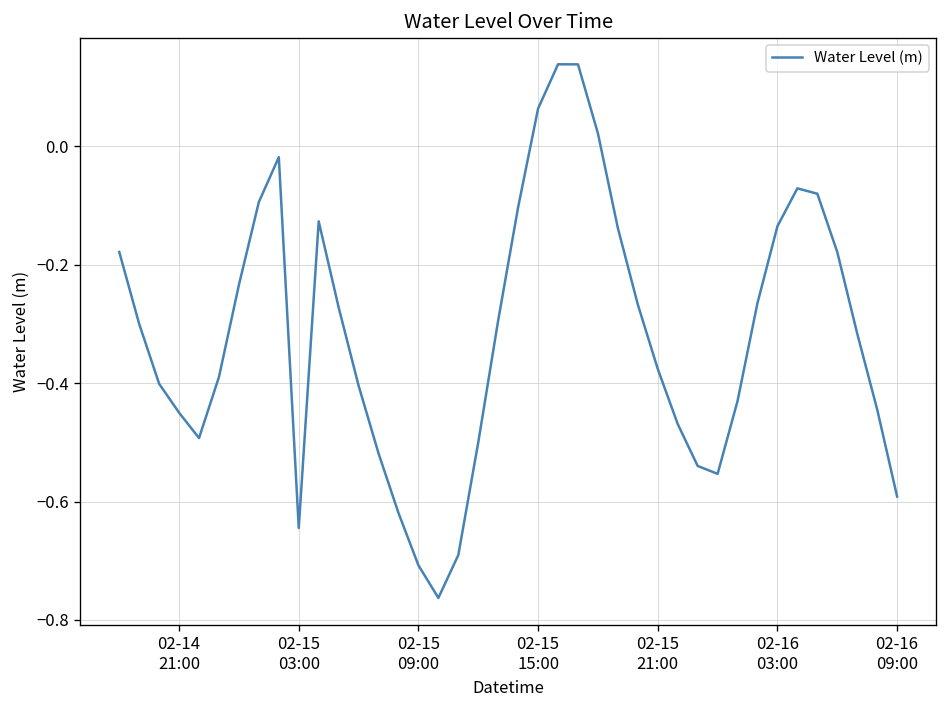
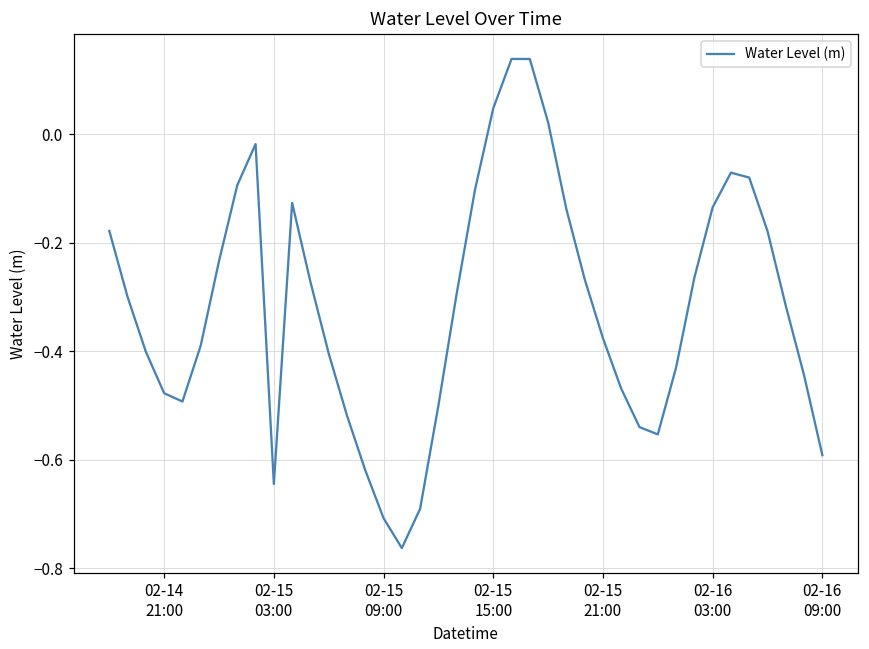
  {
-   "02-14 21:00": -0.45,
+   "02-14 21:00": -0.48,
    "02-15 03:00": -0.64,
    "02-15 09:00": -0.71,
-   "02-15 15:00": 0.06,
+   "02-15 15:00": 0.05,
    "02-15 21:00": -0.38,
    "02-16 03:00": -0.13,
    "02-16 09:00": -0.59
  }
